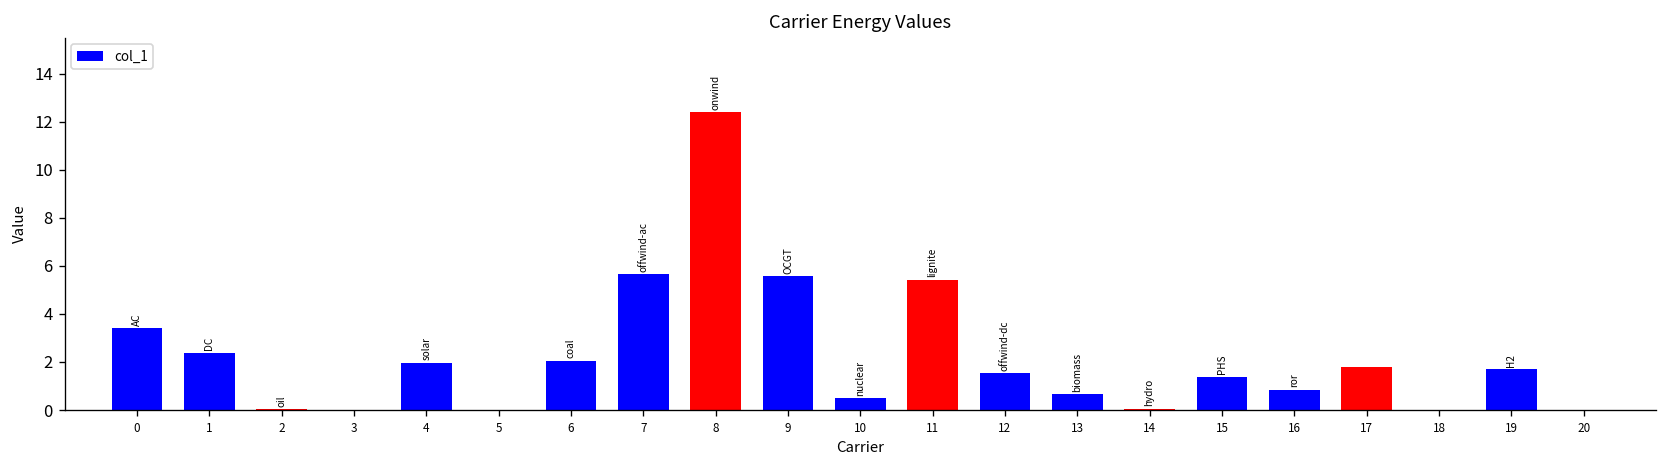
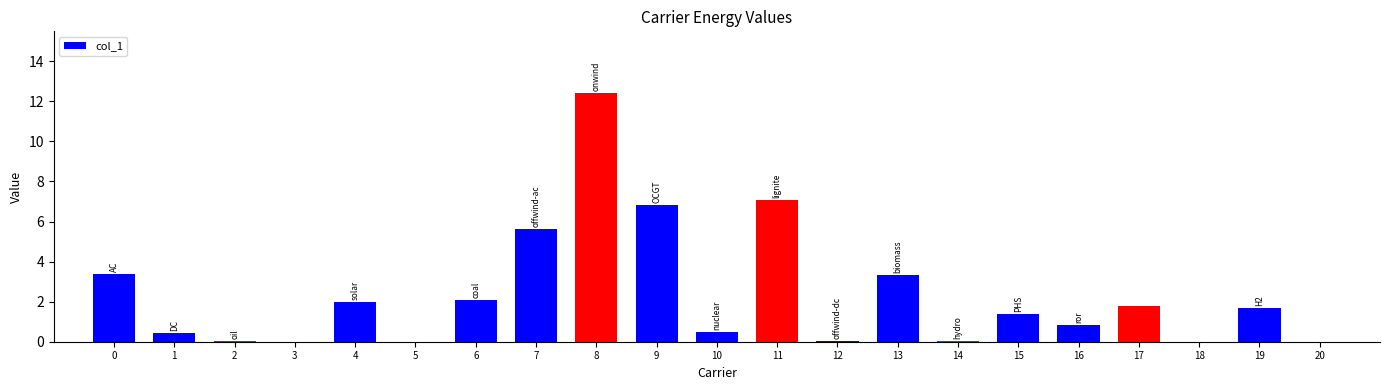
  {
    "0": 3.4,
-   "1": 2.4,
+   "1": 0.4,
    "3": 0.0,
    "4": 2.0,
    "5": 0.0,
    "6": 2.1,
    "7": 5.6,
    "8": 12.4,
-   "9": 5.6,
+   "9": 6.8,
    "10": 0.5,
-   "11": 5.4,
-   "12": 1.5,
-   "13": 0.7,
+   "11": 7.1,
+   "12": 0.1,
+   "13": 3.4,
    "15": 1.4,
    "16": 0.9,
    "17": 1.8,
    "18": 0.0,
    "19": 1.7,
    "20": 0.0
  }
